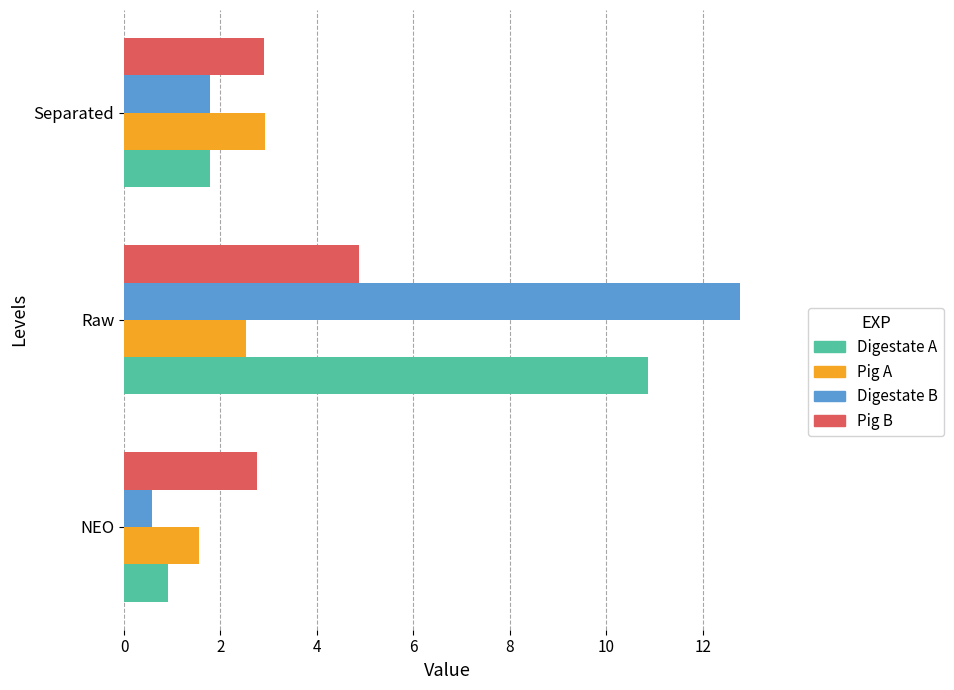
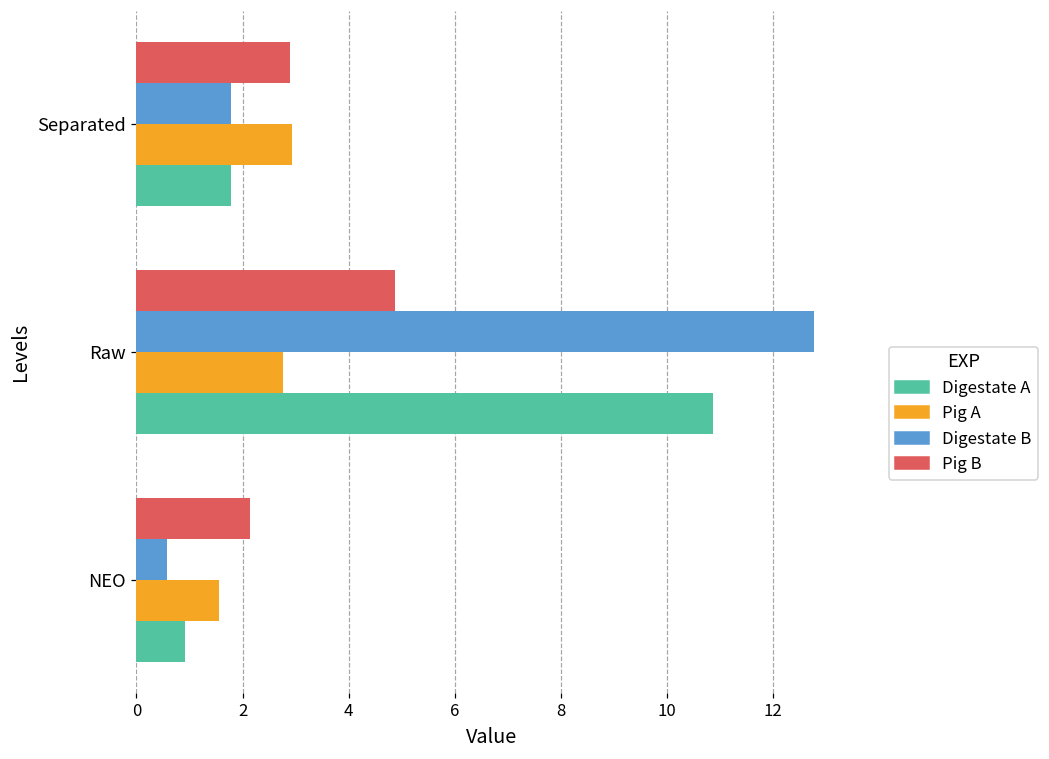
  {
    "Digestate A": {
      "Separated": 1.8,
      "Raw": 10.9,
      "NEO": 0.9
    },
    "Pig A": {
      "Separated": 2.9,
-     "Raw": 2.5,
+     "Raw": 2.8,
      "NEO": 1.6
    },
    "Digestate B": {
      "Separated": 1.8,
      "Raw": 12.8,
      "NEO": 0.6
    },
    "Pig B": {
      "Separated": 2.9,
      "Raw": 4.9,
-     "NEO": 2.8
+     "NEO": 2.2
    }
  }
